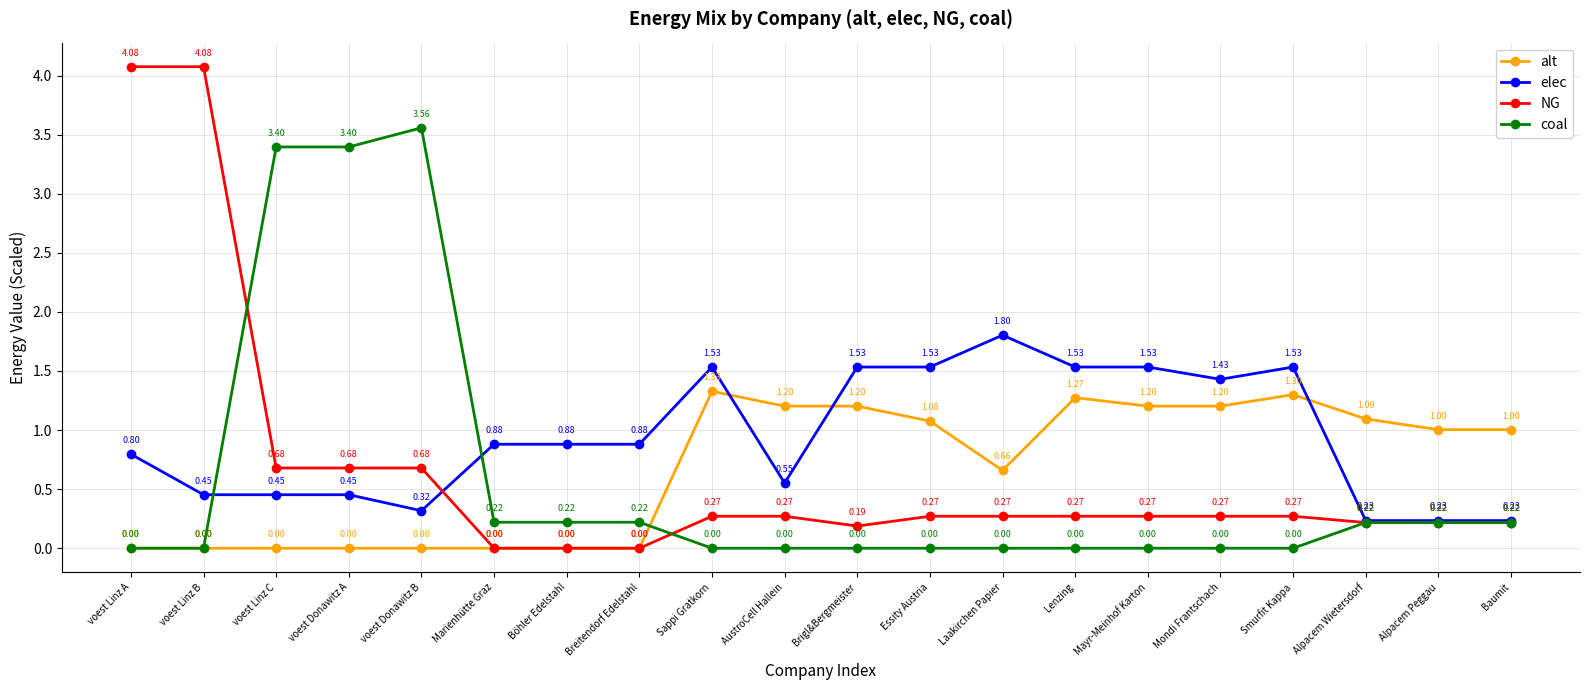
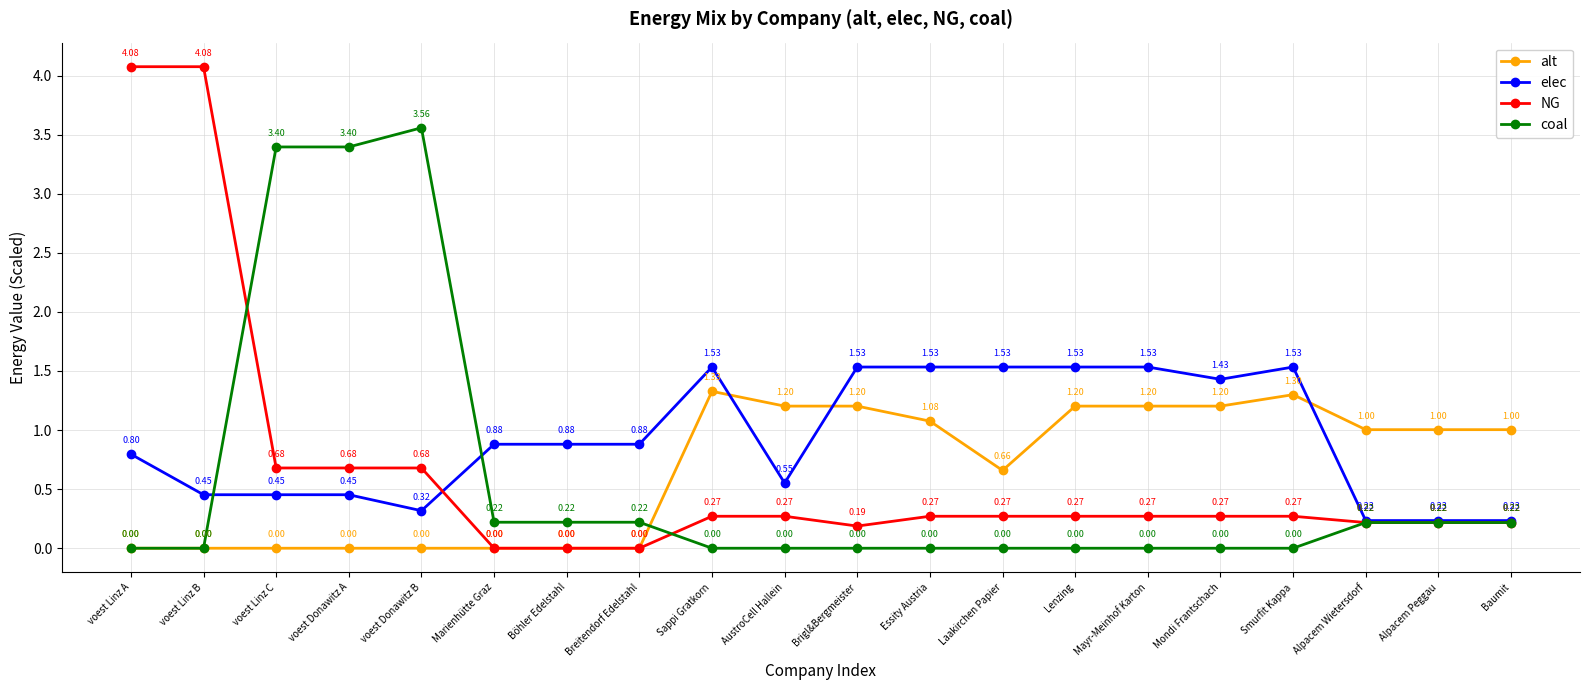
  {
    "alt": {
      "voest Linz C": 0.00,
      "voest Donawitz A": 0.00,
      "voest Donawitz B": 0.00,
      "Sappi Gratkorn": 1.33,
      "AustroCell Hallein": 1.20,
      "Brigl&Bergmeister": 1.20,
      "Essity Austria": 1.08,
      "Laakirchen Papier": 0.66,
-     "Lenzing": 1.27,
+     "Lenzing": 1.20,
      "Mayr-Meinhof Karton": 1.20,
      "Mondi Frantschach": 1.20,
      "Smurfit Kappa": 1.30,
-     "Alpacem Wietersdorf": 1.09,
+     "Alpacem Wietersdorf": 1.00,
      "Alpacem Peggau": 1.00,
      "Baumit": 1.00
    },
    "elec": {
      "voest Linz A": 0.80,
      "voest Linz B": 0.45,
      "voest Linz C": 0.45,
      "voest Donawitz A": 0.45,
      "voest Donawitz B": 0.32,
      "Marienhütte Graz": 0.88,
      "Böhler Edelstahl": 0.88,
      "Breitendorf Edelstahl": 0.88,
      "Sappi Gratkorn": 1.53,
      "AustroCell Hallein": 0.55,
      "Brigl&Bergmeister": 1.53,
      "Essity Austria": 1.53,
-     "Laakirchen Papier": 1.80,
+     "Laakirchen Papier": 1.53,
      "Lenzing": 1.53,
      "Mayr-Meinhof Karton": 1.53,
      "Mondi Frantschach": 1.43,
      "Smurfit Kappa": 1.53
    },
    "NG": {
      "voest Linz A": 4.08,
      "voest Linz B": 4.08,
      "voest Linz C": 0.68,
      "voest Donawitz A": 0.68,
      "voest Donawitz B": 0.68,
      "Sappi Gratkorn": 0.27,
      "AustroCell Hallein": 0.27,
      "Brigl&Bergmeister": 0.19,
      "Essity Austria": 0.27,
      "Laakirchen Papier": 0.27,
      "Lenzing": 0.27,
      "Mayr-Meinhof Karton": 0.27,
      "Mondi Frantschach": 0.27,
      "Smurfit Kappa": 0.27
    },
    "coal": {
      "voest Linz C": 3.40,
      "voest Donawitz A": 3.40,
      "voest Donawitz B": 3.56,
      "Marienhütte Graz": 0.22,
      "Böhler Edelstahl": 0.22,
      "Breitendorf Edelstahl": 0.22,
      "Sappi Gratkorn": 0.00,
      "AustroCell Hallein": 0.00,
      "Brigl&Bergmeister": 0.00,
      "Essity Austria": 0.00,
      "Laakirchen Papier": 0.00,
      "Lenzing": 0.00,
      "Mayr-Meinhof Karton": 0.00,
      "Mondi Frantschach": 0.00,
      "Smurfit Kappa": 0.00
    }
  }
